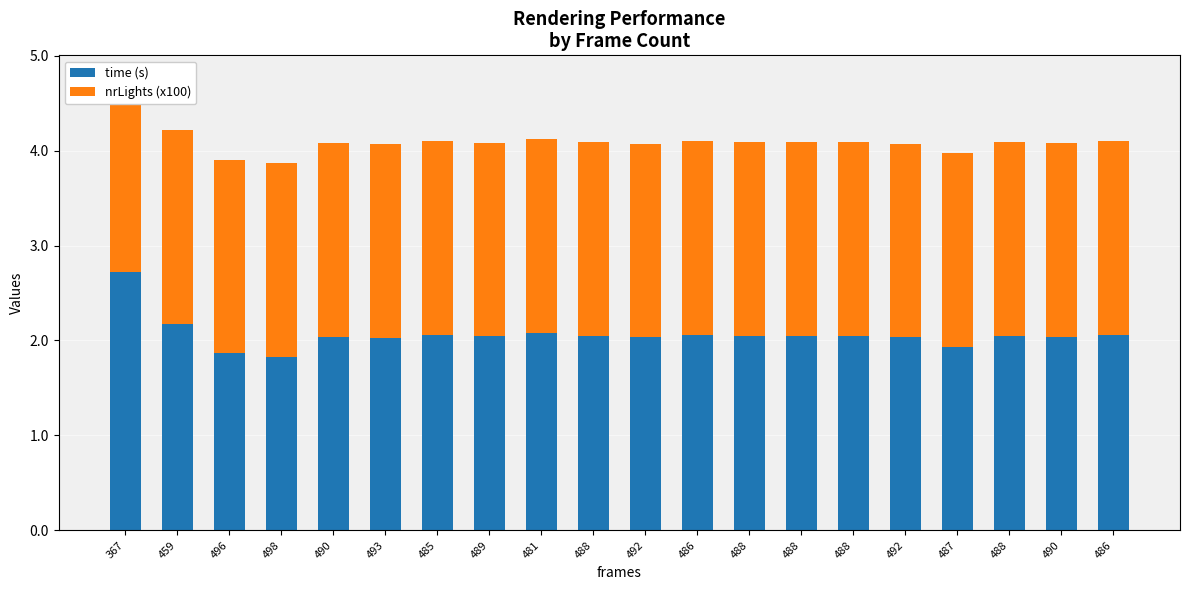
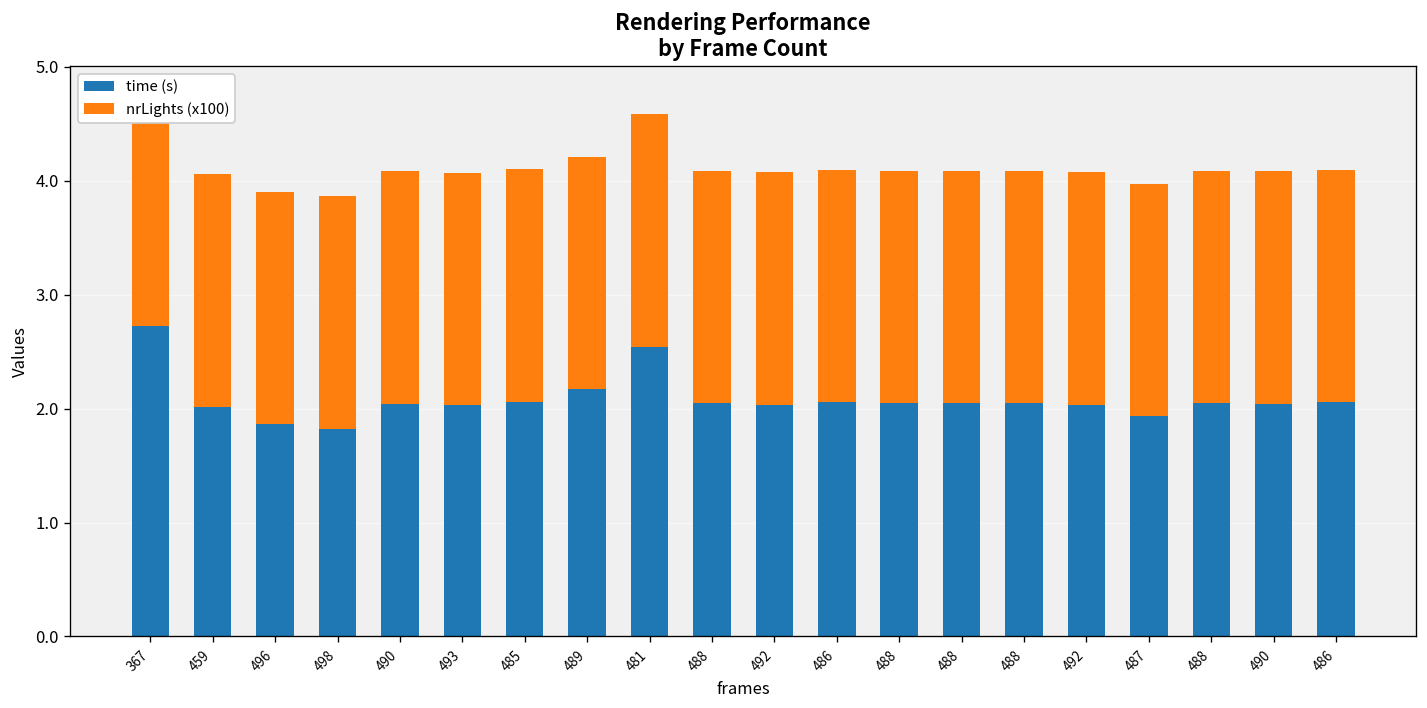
  {
    "time (s)": {
      "367": 2.7,
-     "459": 2.2,
+     "459": 2.0,
      "496": 1.9,
      "498": 1.8,
      "493": 2.0,
      "485": 2.1,
-     "489": 2.0,
-     "481": 2.1,
+     "489": 2.2,
+     "481": 2.5,
      "487": 1.9
    },
    "nrLights (x100)": {
      "459": 2.0,
      "496": 2.0,
      "498": 2.0,
      "493": 2.0,
      "485": 2.0,
      "489": 2.0,
      "481": 2.0,
      "487": 2.0
    }
  }
